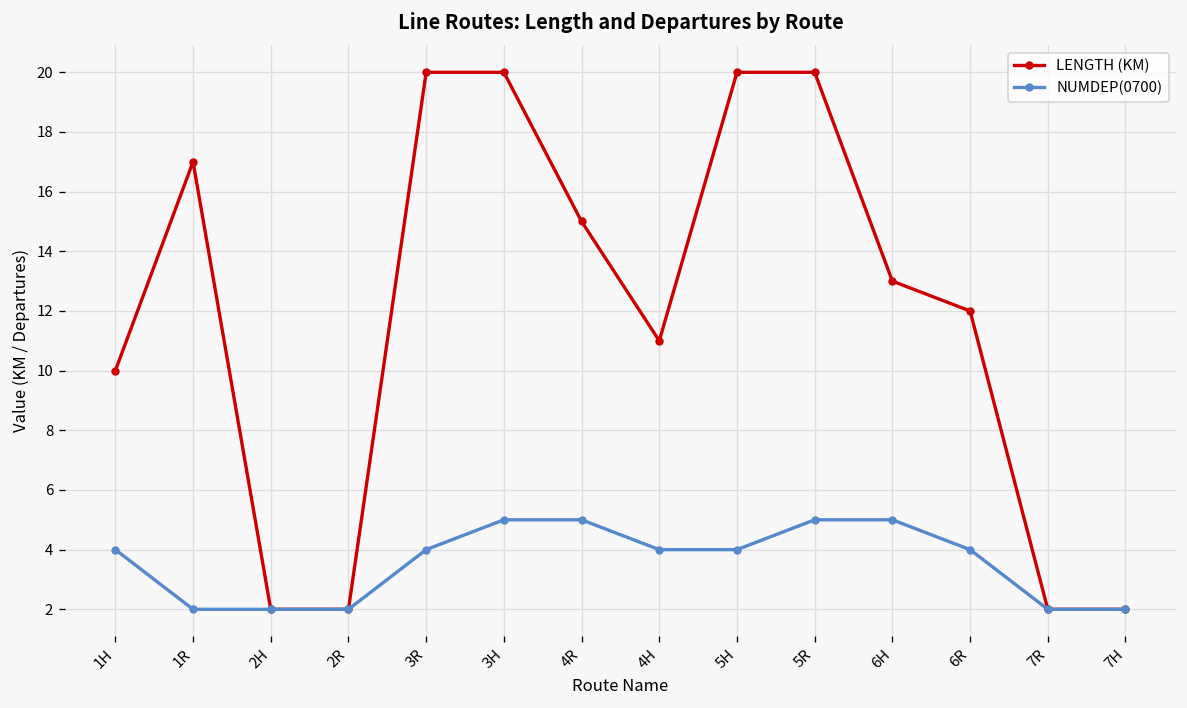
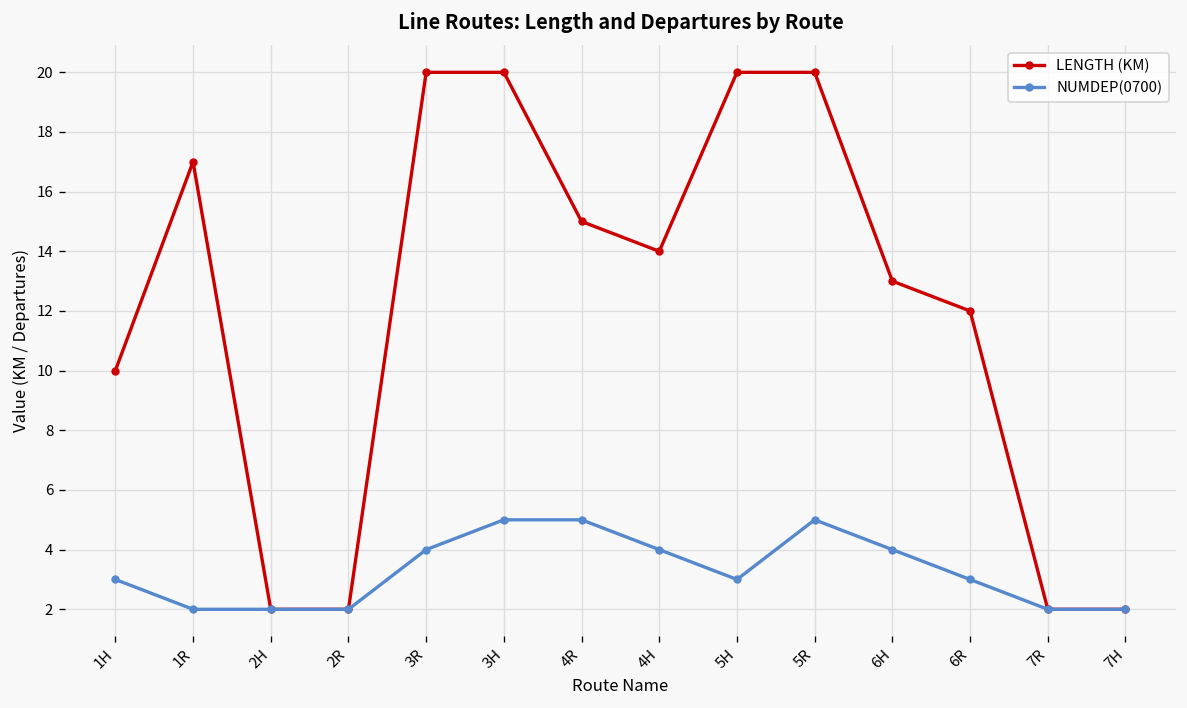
  {
    "LENGTH (KM)": {
      "1H": 10,
      "1R": 17,
      "3R": 20,
      "3H": 20,
      "4R": 15,
-     "4H": 11,
+     "4H": 14,
      "5H": 20,
      "5R": 20,
      "6H": 13,
      "6R": 12
    },
    "NUMDEP(0700)": {
-     "1H": 4,
+     "1H": 3,
      "1R": 2,
      "3R": 4,
      "3H": 5,
      "4R": 5,
      "4H": 4,
-     "5H": 4,
+     "5H": 3,
      "5R": 5,
-     "6H": 5,
-     "6R": 4
+     "6H": 4,
+     "6R": 3
    }
  }
